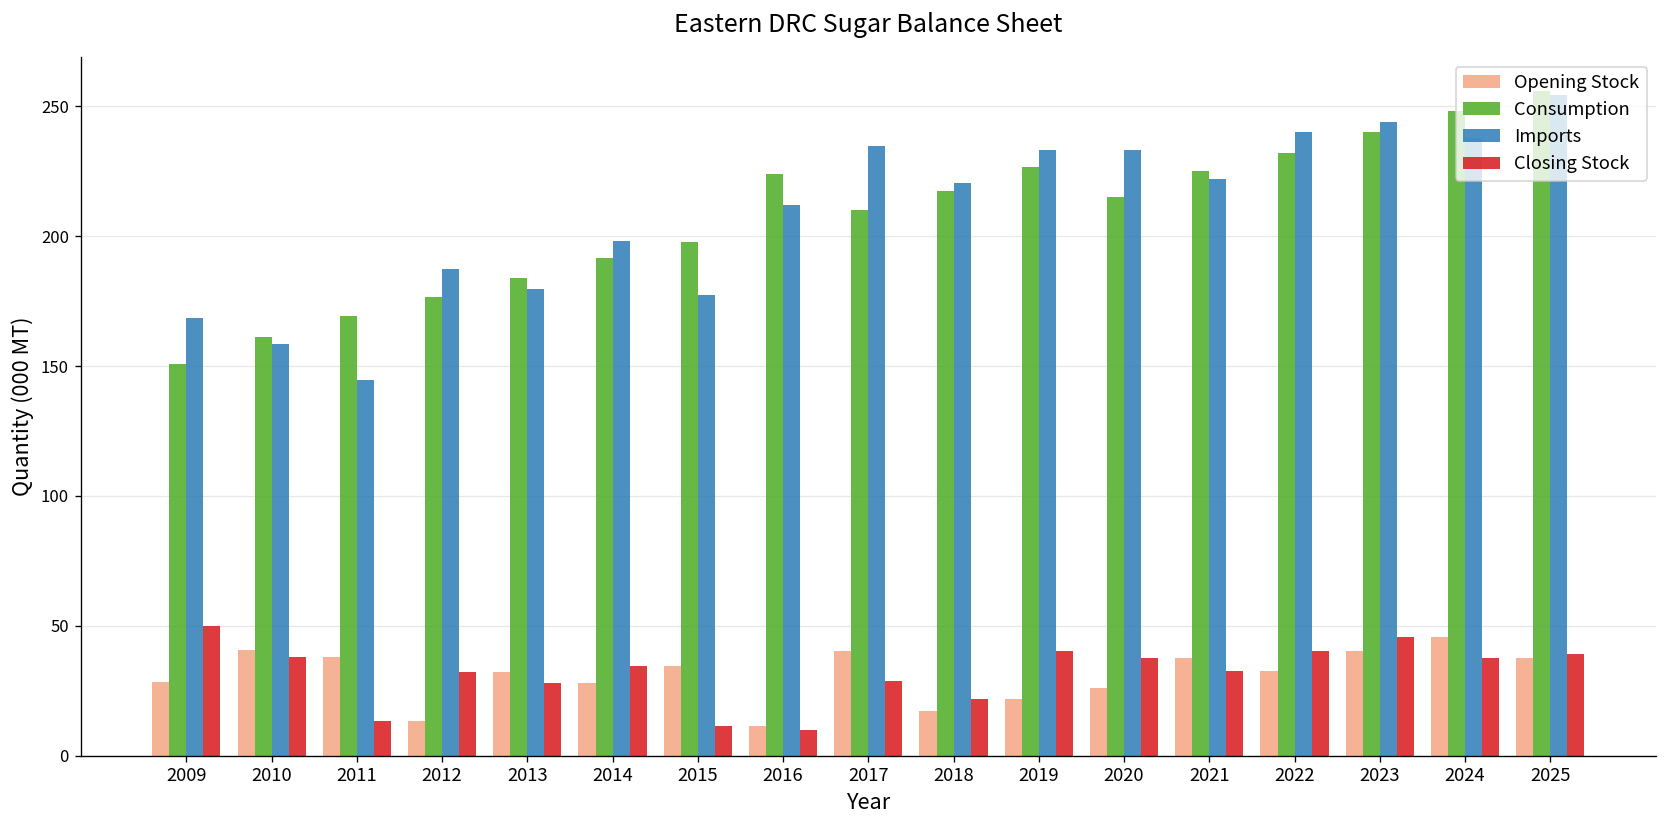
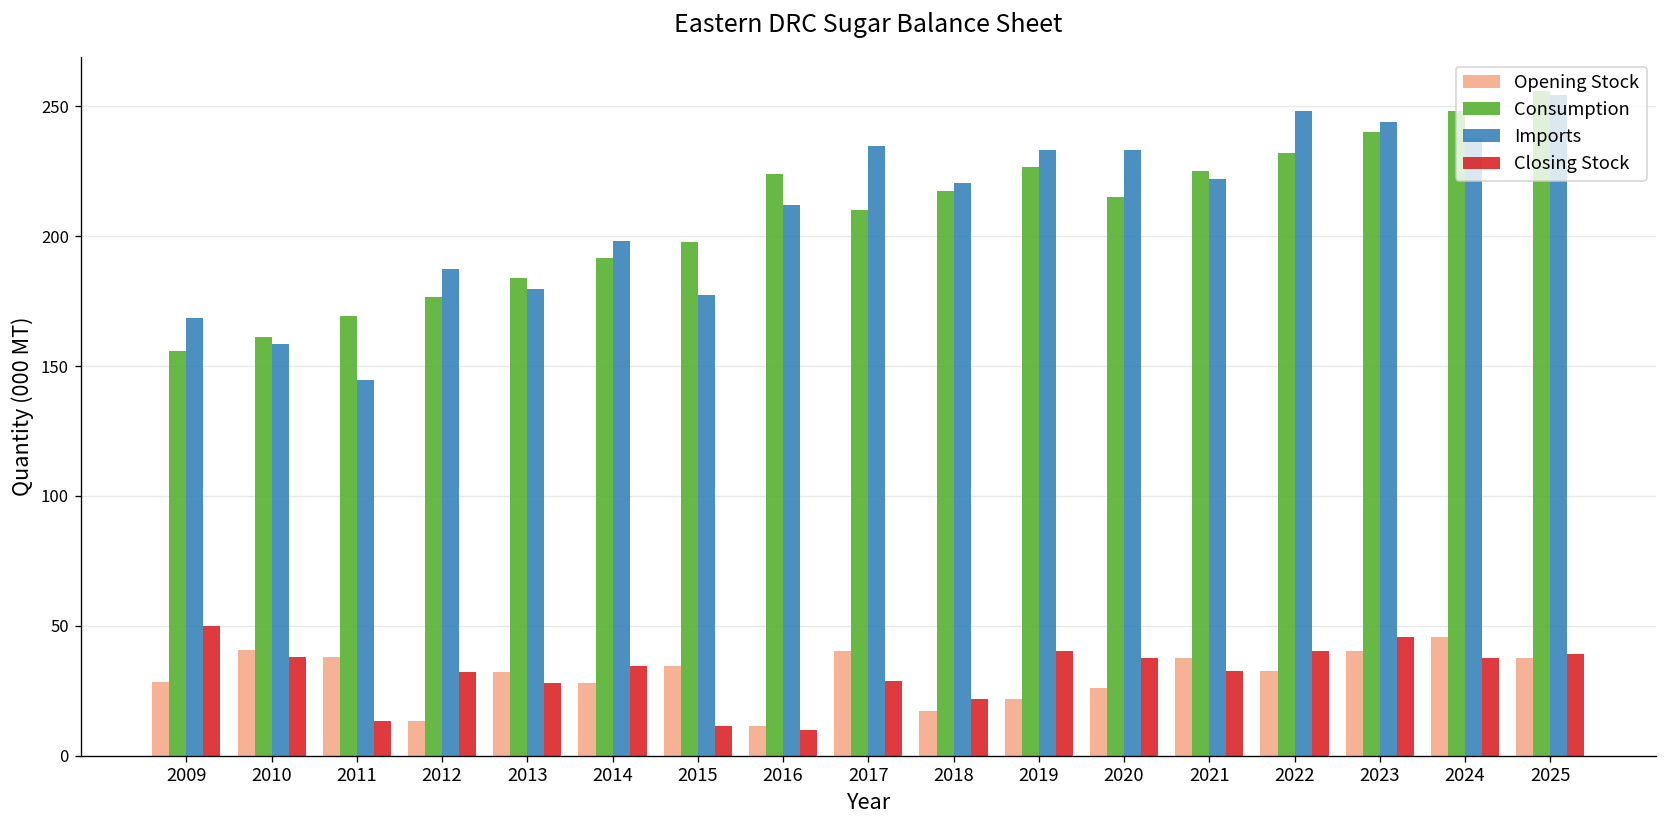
  {
    "Opening Stock": {
      "2009": 28,
      "2010": 41,
      "2011": 38,
      "2012": 13,
      "2013": 32,
      "2014": 28,
      "2015": 35,
      "2016": 11,
      "2017": 40,
      "2018": 17,
      "2019": 22,
      "2020": 26,
      "2021": 38,
      "2022": 32,
      "2023": 40,
      "2024": 46,
      "2025": 38
    },
    "Consumption": {
-     "2009": 151,
+     "2009": 156,
      "2010": 161,
      "2011": 169,
      "2012": 176,
      "2013": 184,
      "2014": 192,
      "2015": 198,
      "2016": 224,
      "2017": 210,
      "2018": 218,
      "2019": 227,
      "2020": 215,
      "2021": 225,
      "2022": 232,
      "2023": 240
    },
    "Imports": {
      "2009": 168,
      "2010": 159,
      "2011": 145,
      "2012": 187,
      "2013": 180,
      "2014": 198,
      "2015": 177,
      "2016": 212,
      "2017": 235,
      "2018": 221,
      "2019": 233,
      "2020": 233,
      "2021": 222,
-     "2022": 240,
+     "2022": 248,
      "2023": 244
    },
    "Closing Stock": {
      "2009": 50,
      "2010": 38,
      "2011": 13,
      "2012": 32,
      "2013": 28,
      "2014": 35,
      "2015": 11,
      "2016": 10,
      "2017": 29,
      "2018": 22,
      "2019": 40,
      "2020": 38,
      "2021": 32,
      "2022": 40,
      "2023": 46,
      "2024": 38,
      "2025": 39
    }
  }
